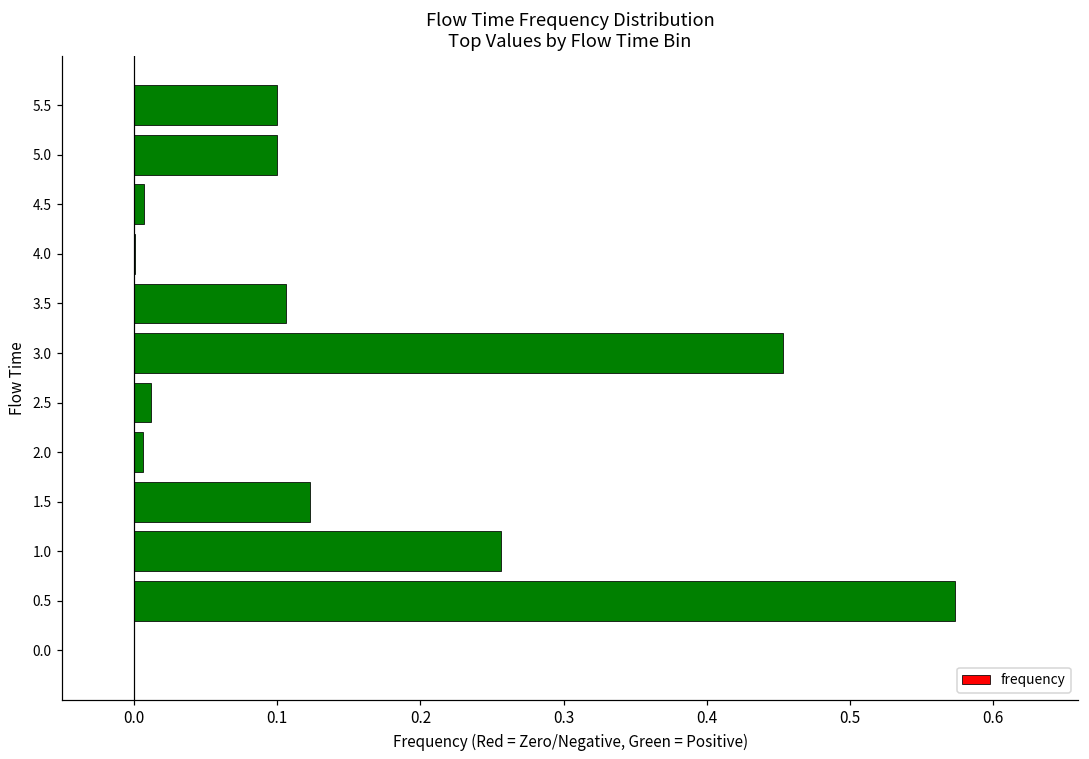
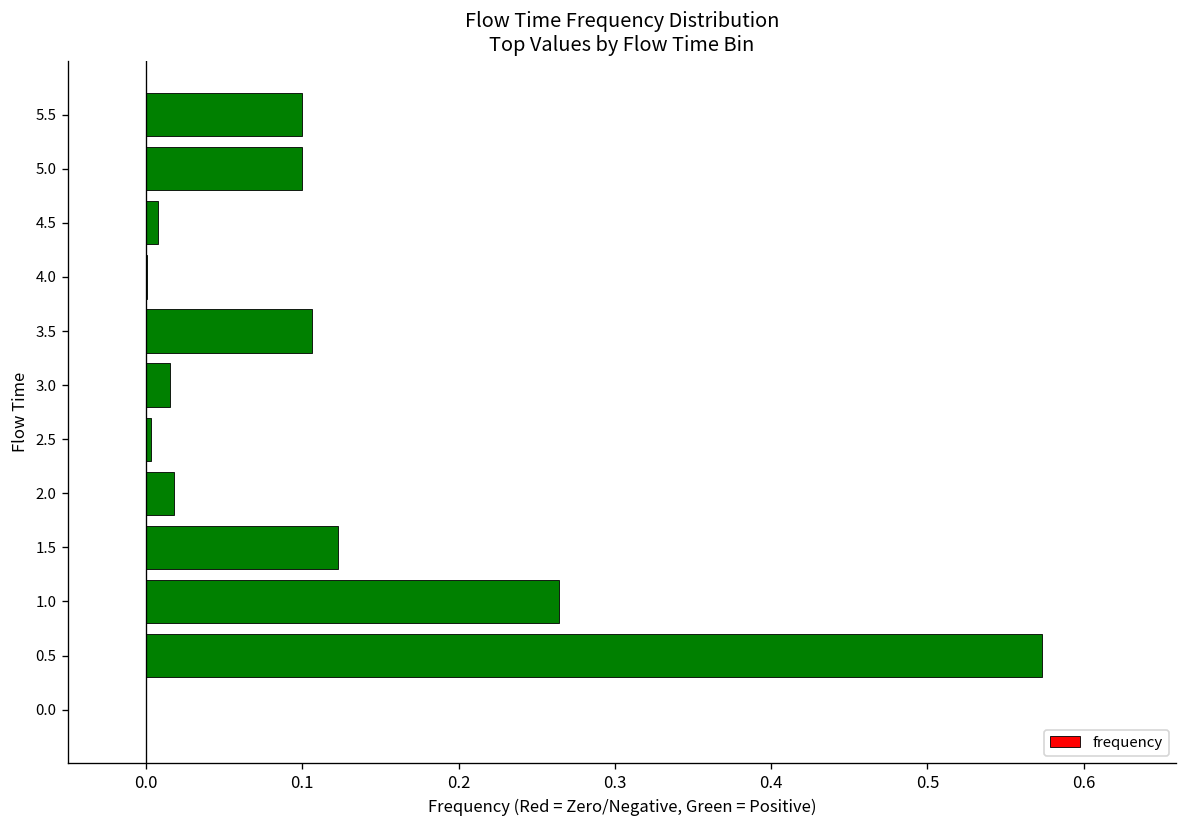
  {
    "5.5": 0.100,
    "5.0": 0.100,
    "4.5": 0.007,
    "3.5": 0.106,
-   "3.0": 0.453,
-   "2.5": 0.012,
-   "2.0": 0.006,
+   "3.0": 0.016,
+   "2.5": 0.003,
+   "2.0": 0.018,
    "1.5": 0.123,
-   "1.0": 0.256,
+   "1.0": 0.264,
    "0.5": 0.573,
    "0.0": 0.000
  }
